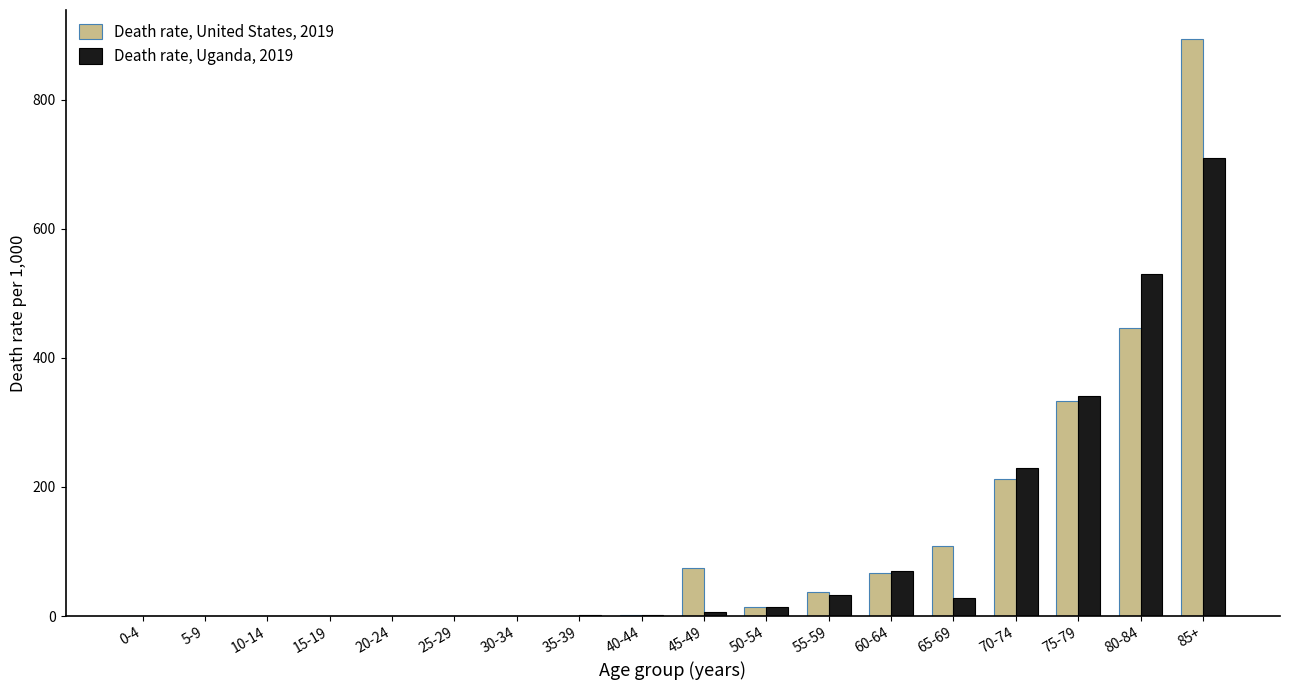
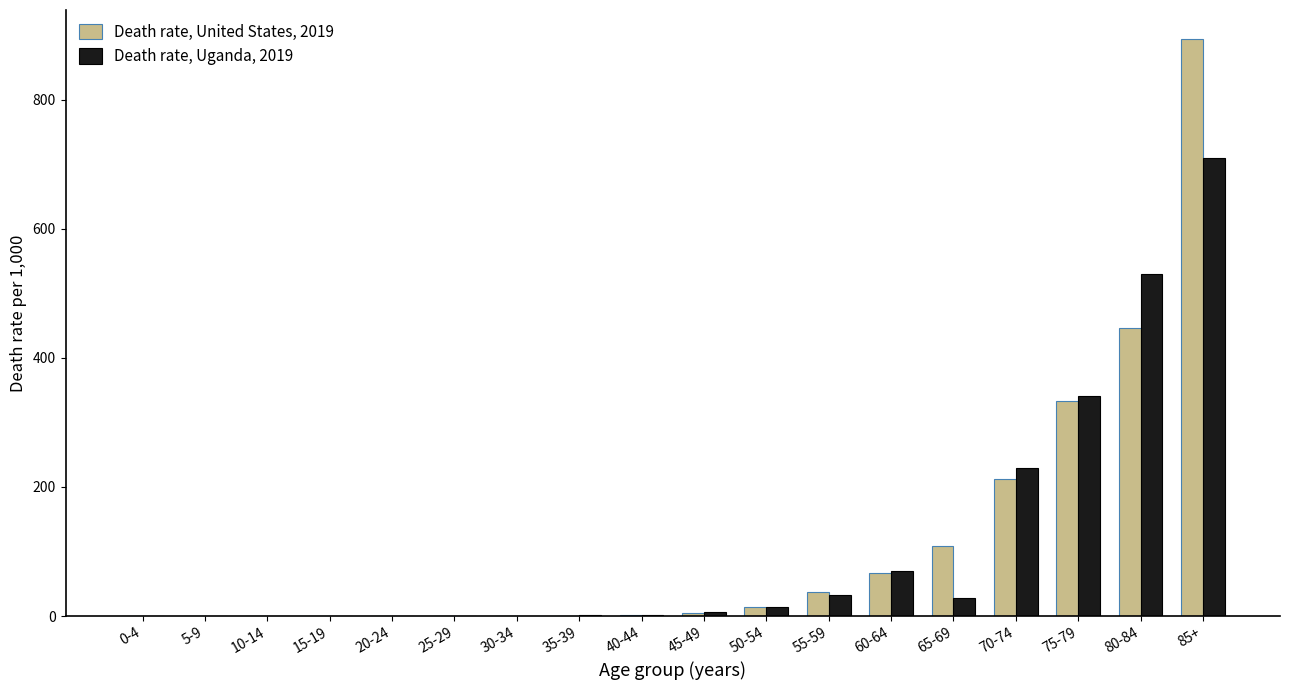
  {
    "Death rate, United States, 2019": {
-     "45-49": 70,
+     "45-49": 0,
      "50-54": 10,
      "55-59": 40,
      "60-64": 70,
      "65-69": 110,
      "70-74": 210,
      "75-79": 330,
      "80-84": 450,
      "85+": 890
    },
    "Death rate, Uganda, 2019": {
      "45-49": 10,
      "50-54": 10,
      "55-59": 30,
      "60-64": 70,
      "65-69": 30,
      "70-74": 230,
      "75-79": 340,
      "80-84": 530,
      "85+": 710
    }
  }
